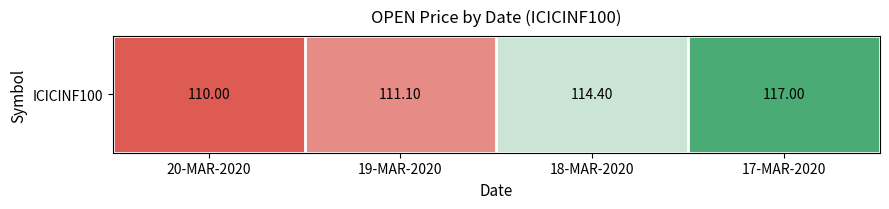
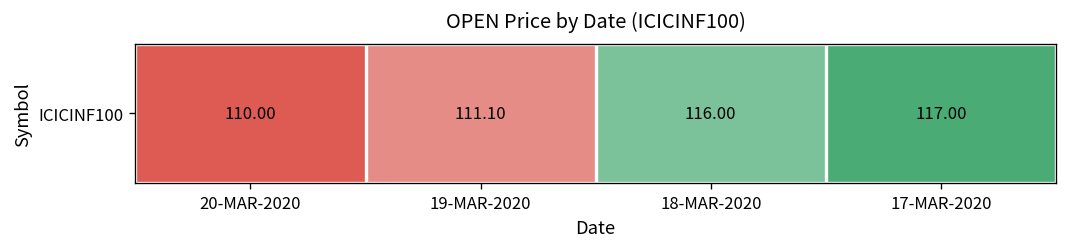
  {
    "ICICINF100": {
      "20-MAR-2020": 110.00,
      "19-MAR-2020": 111.10,
-     "18-MAR-2020": 114.40,
+     "18-MAR-2020": 116.00,
      "17-MAR-2020": 117.00
    }
  }
